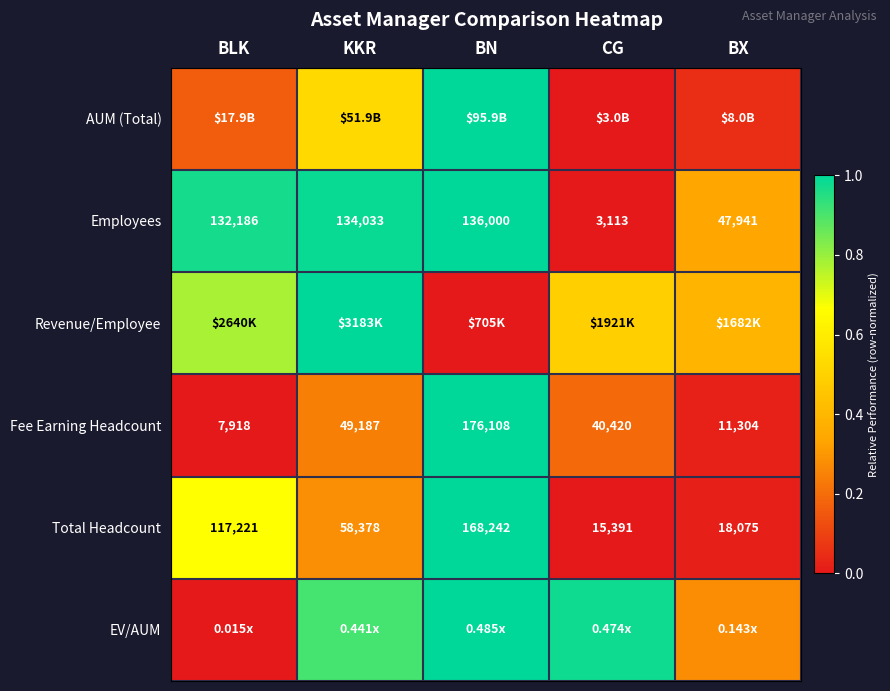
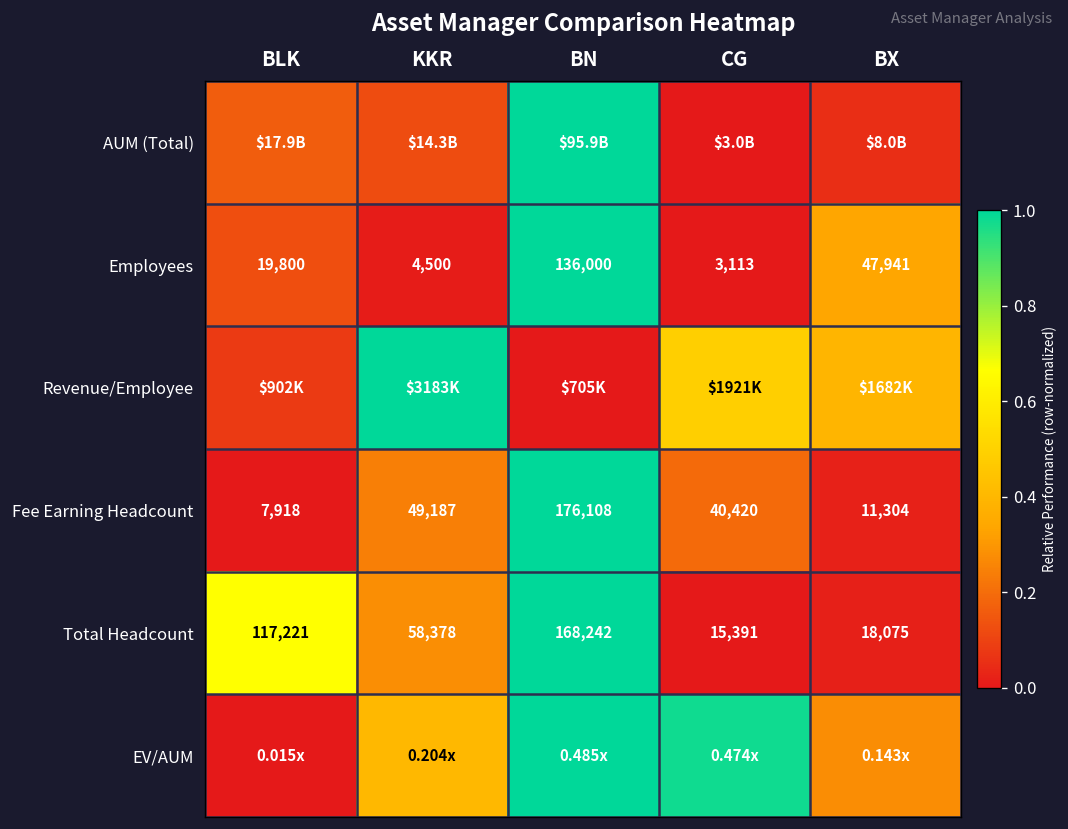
  {
    "AUM (Total)": {
      "BLK": "$17.9B",
-     "KKR": "$51.9B",
+     "KKR": "$14.3B",
      "BN": "$95.9B",
      "CG": "$3.0B",
      "BX": "$8.0B"
    },
    "Employees": {
-     "BLK": "132,186",
-     "KKR": "134,033",
+     "BLK": "19,800",
+     "KKR": "4,500",
      "BN": "136,000",
      "CG": "3,113",
      "BX": "47,941"
    },
    "Revenue/Employee": {
-     "BLK": "$2640K",
+     "BLK": "$902K",
      "KKR": "$3183K",
      "BN": "$705K",
      "CG": "$1921K",
      "BX": "$1682K"
    },
    "Fee Earning Headcount": {
      "BLK": "7,918",
      "KKR": "49,187",
      "BN": "176,108",
      "CG": "40,420",
      "BX": "11,304"
    },
    "Total Headcount": {
      "BLK": "117,221",
      "KKR": "58,378",
      "BN": "168,242",
      "CG": "15,391",
      "BX": "18,075"
    },
    "EV/AUM": {
      "BLK": "0.015x",
-     "KKR": "0.441x",
+     "KKR": "0.204x",
      "BN": "0.485x",
      "CG": "0.474x",
      "BX": "0.143x"
    }
  }
